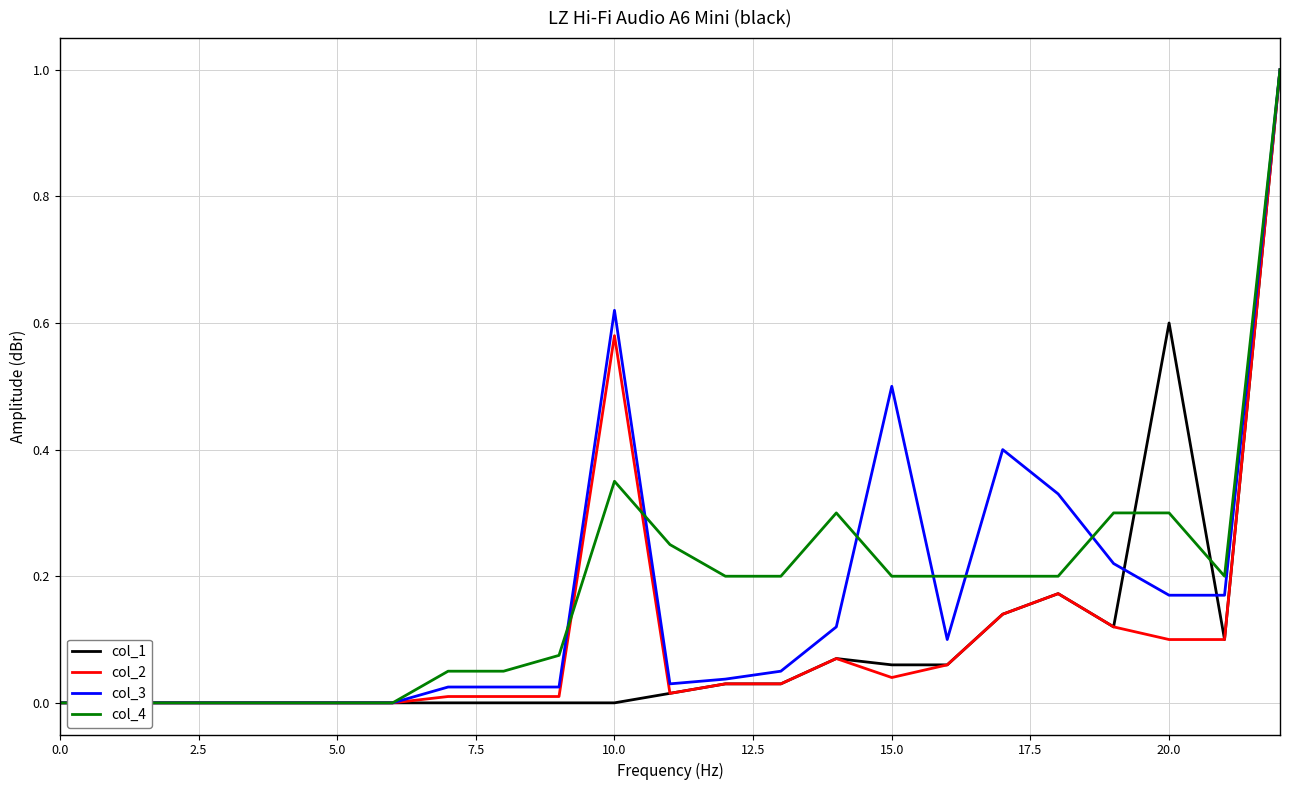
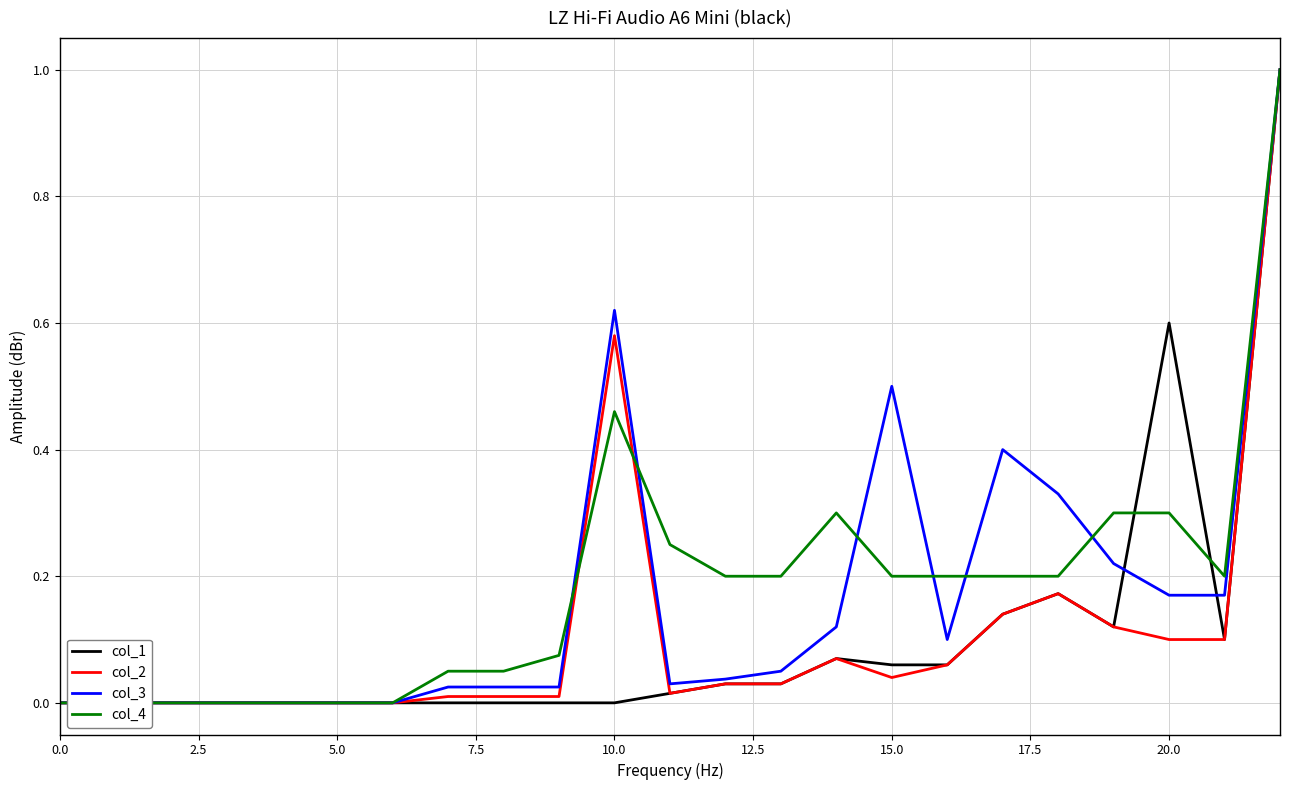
  {
    "col_1": {
      "10.0": 0.00,
      "15.0": 0.06,
      "20.0": 0.60
    },
    "col_2": {
      "10.0": 0.58,
      "15.0": 0.04,
      "20.0": 0.10
    },
    "col_3": {
      "10.0": 0.62,
      "15.0": 0.50,
      "20.0": 0.17
    },
    "col_4": {
-     "10.0": 0.35,
+     "10.0": 0.46,
      "15.0": 0.20,
      "20.0": 0.30
    }
  }
